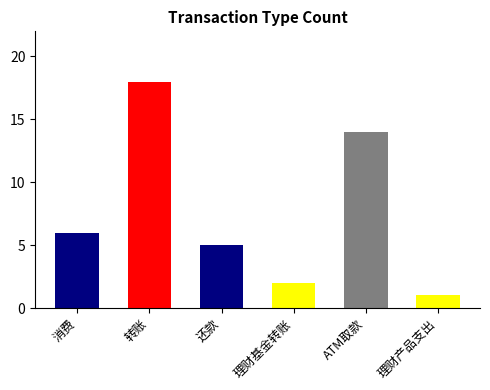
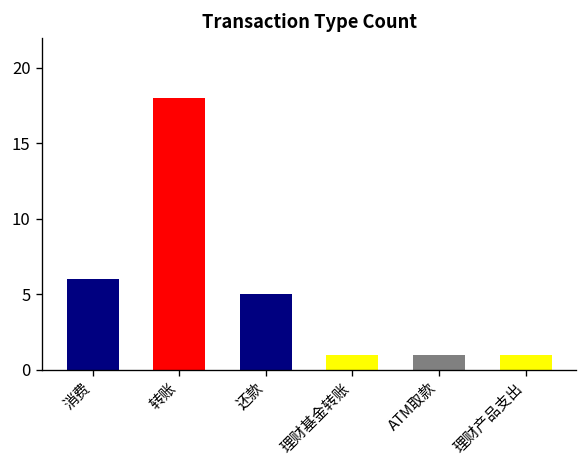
  {
    "消费": 6,
    "转账": 18,
    "还款": 5,
-   "理财基金转账": 2,
-   "ATM取款": 14,
+   "理财基金转账": 1,
+   "ATM取款": 1,
    "理财产品支出": 1
  }
